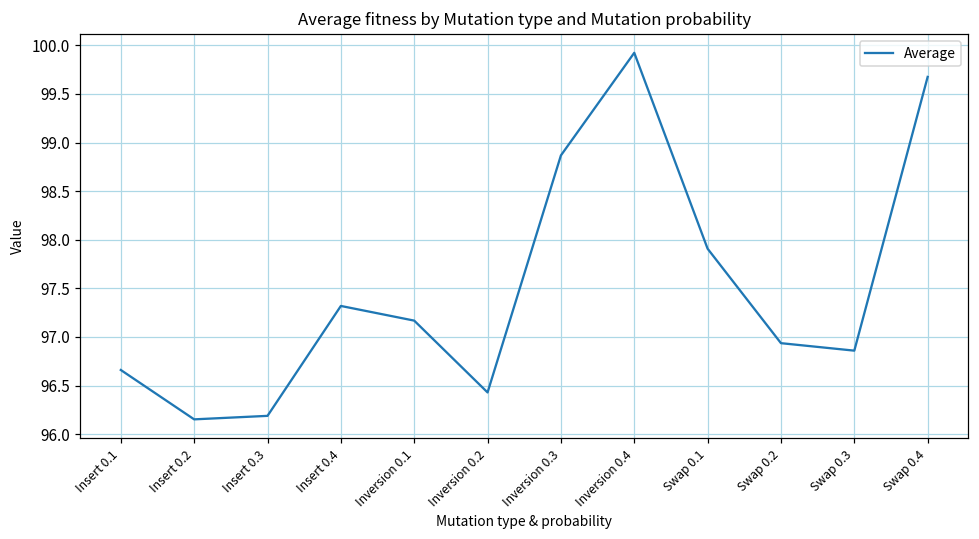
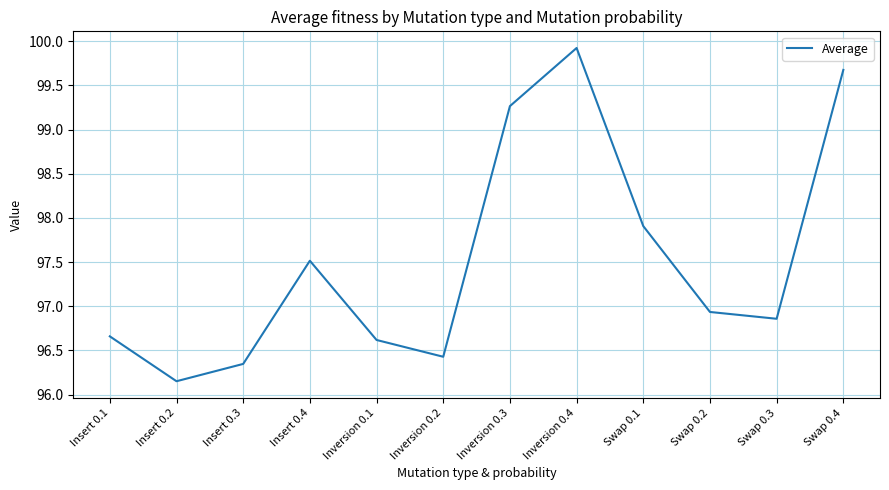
  {
    "Insert 0.1": 96.7,
    "Insert 0.2": 96.2,
-   "Insert 0.3": 96.2,
-   "Insert 0.4": 97.3,
-   "Inversion 0.1": 97.2,
+   "Insert 0.3": 96.3,
+   "Insert 0.4": 97.5,
+   "Inversion 0.1": 96.6,
    "Inversion 0.2": 96.4,
-   "Inversion 0.3": 98.9,
+   "Inversion 0.3": 99.3,
    "Inversion 0.4": 99.9,
    "Swap 0.1": 97.9,
    "Swap 0.2": 96.9,
    "Swap 0.3": 96.9,
    "Swap 0.4": 99.7
  }
